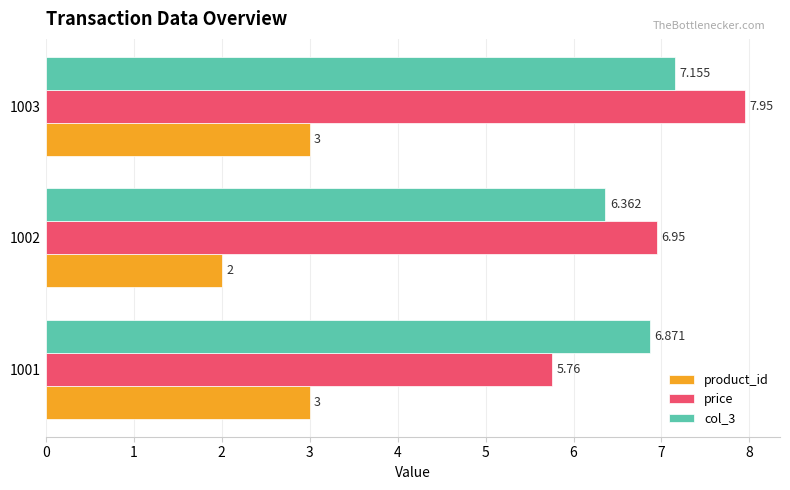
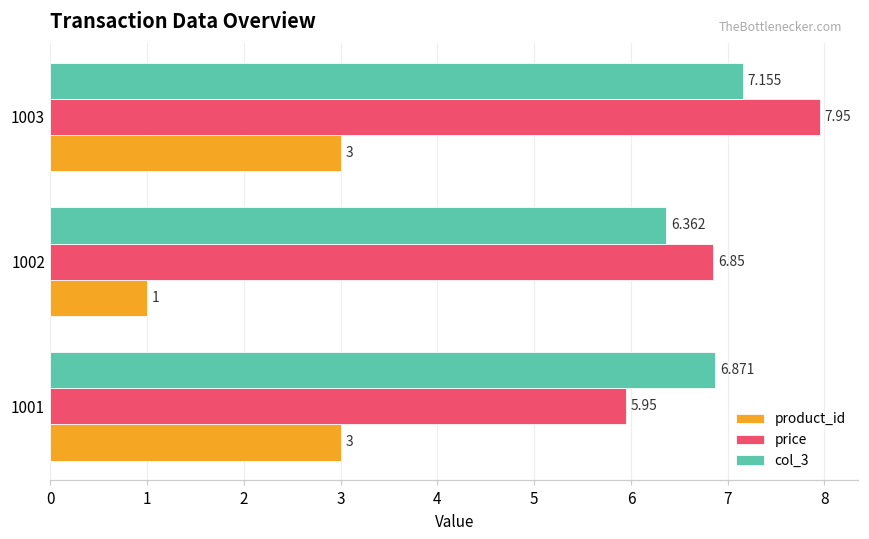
  {
    "product_id": {
      "1003": 3,
-     "1002": 2,
+     "1002": 1,
      "1001": 3
    },
    "price": {
      "1003": 7.95,
-     "1002": 6.95,
-     "1001": 5.76
+     "1002": 6.85,
+     "1001": 5.95
    },
    "col_3": {
      "1003": 7.155,
      "1002": 6.362,
      "1001": 6.871
    }
  }
